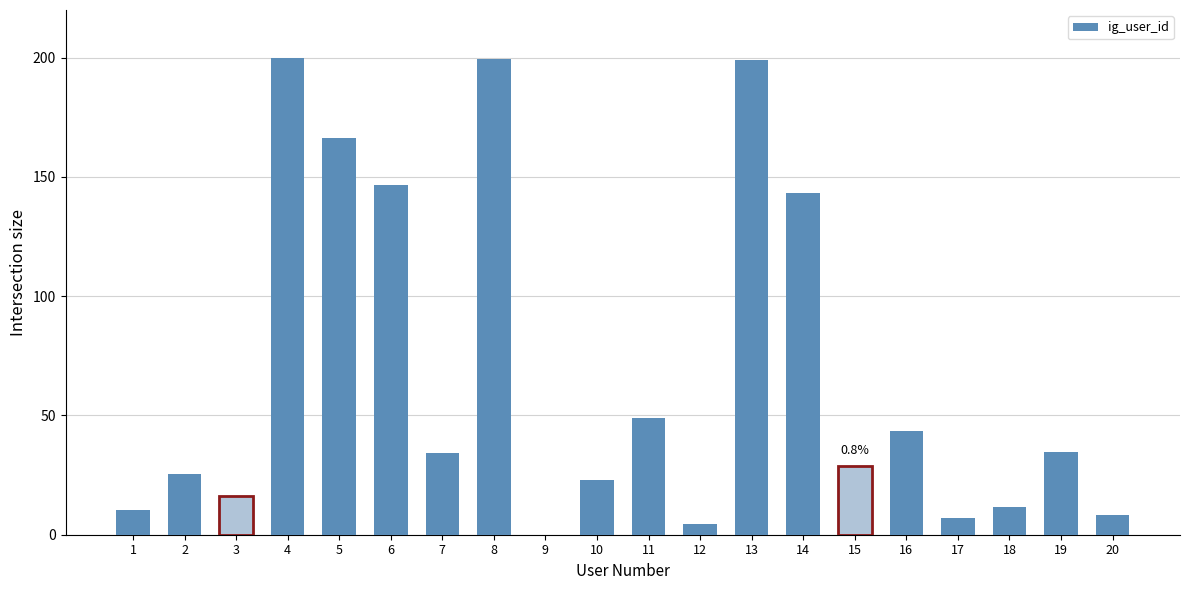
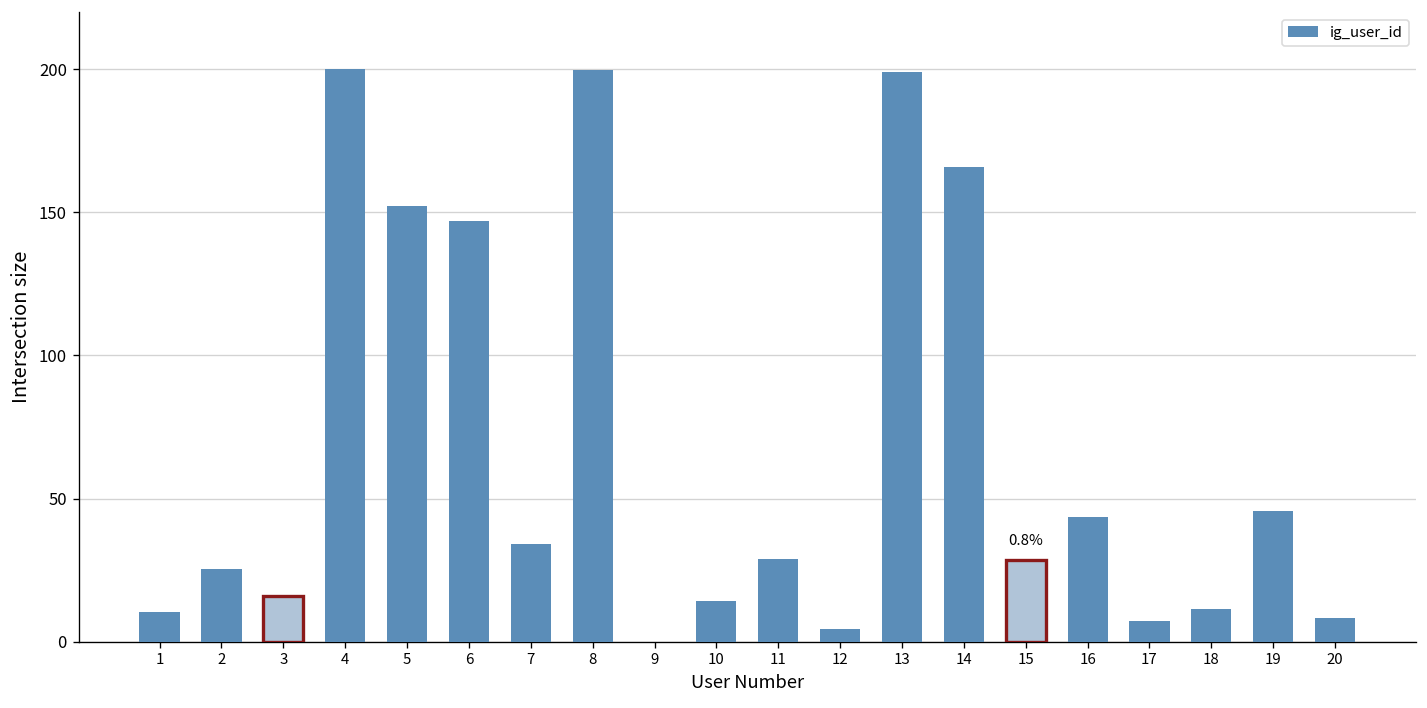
  {
    "1": 10,
    "2": 25,
    "3": 16,
    "4": 200,
-   "5": 166,
+   "5": 152,
    "6": 147,
    "7": 34,
    "8": 200,
    "9": 0,
-   "10": 23,
-   "11": 49,
+   "10": 14,
+   "11": 29,
    "12": 4,
    "13": 199,
-   "14": 143,
+   "14": 166,
    "16": 44,
    "17": 7,
    "18": 12,
-   "19": 35,
+   "19": 46,
    "20": 8
  }
